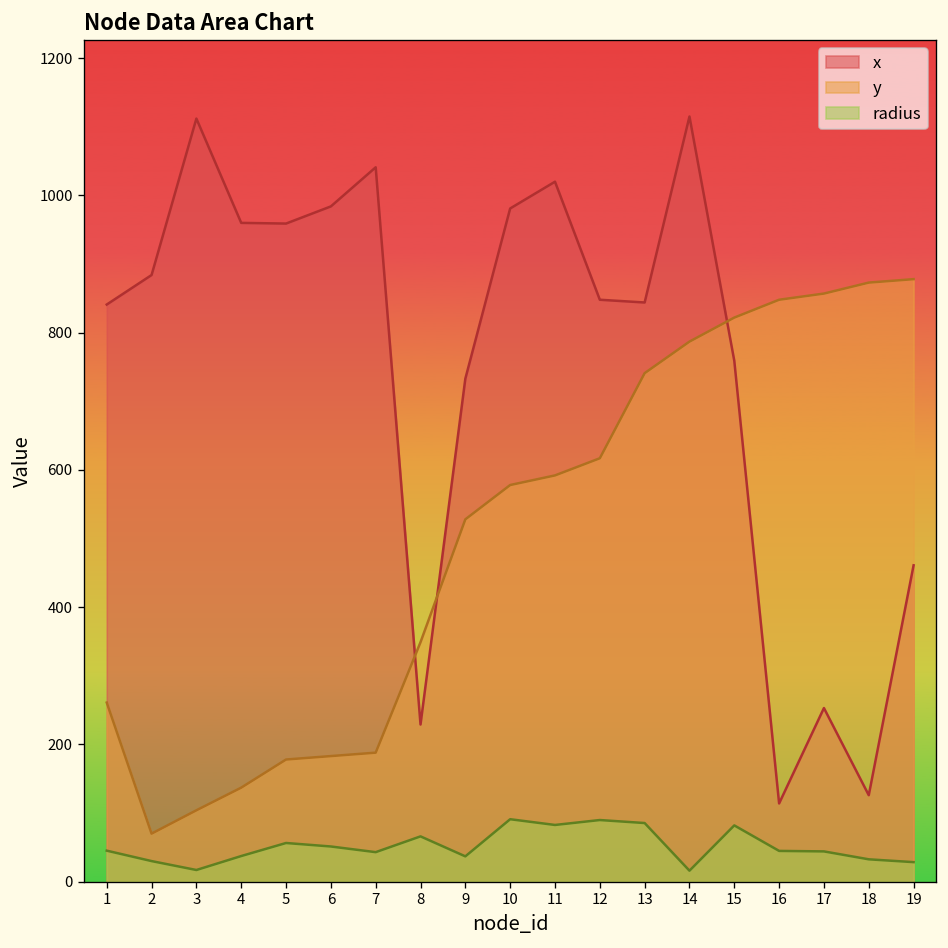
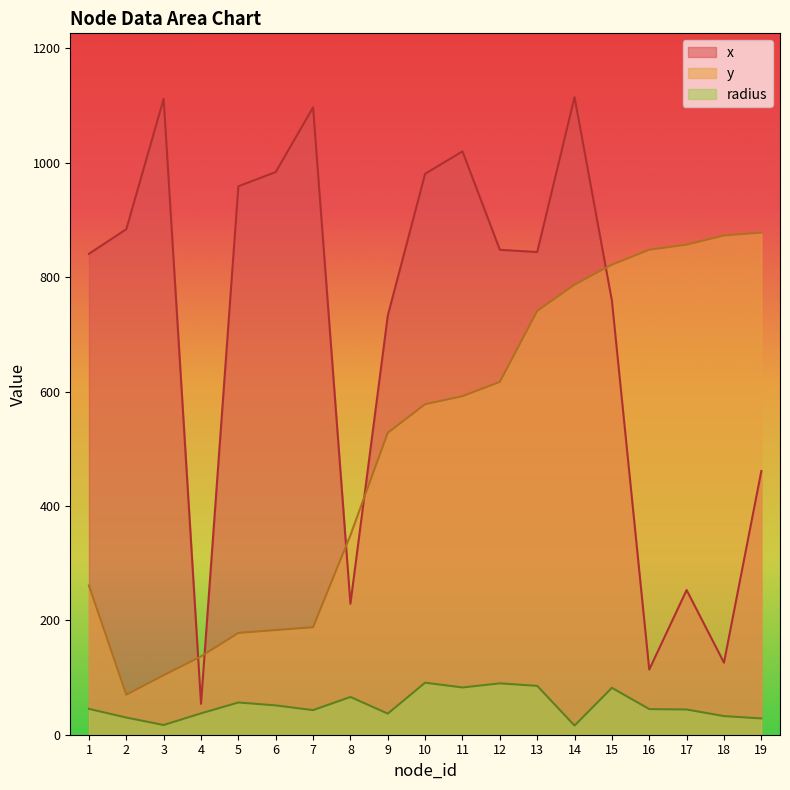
  {
    "x": {
      "1": 840,
      "2": 880,
      "3": 1110,
-     "4": 960,
+     "4": 50,
      "5": 960,
      "6": 980,
-     "7": 1040,
+     "7": 1100,
      "8": 230,
      "9": 730,
      "10": 980,
      "11": 1020,
      "12": 850,
      "13": 840,
      "14": 1120,
      "15": 760,
      "16": 110,
      "17": 250,
      "18": 130,
      "19": 460
    },
    "y": {
      "1": 260,
      "2": 70,
      "3": 100,
      "4": 140,
      "5": 180,
      "6": 180,
      "7": 190,
      "8": 350,
      "9": 530,
      "10": 580,
      "11": 590,
      "12": 620,
      "13": 740,
      "14": 790,
      "15": 820,
      "16": 850,
      "17": 860,
      "18": 870,
      "19": 880
    },
    "radius": {
      "1": 50,
      "2": 30,
      "3": 20,
      "4": 40,
      "5": 60,
      "6": 50,
      "7": 40,
      "8": 70,
      "9": 40,
      "10": 90,
      "11": 80,
      "12": 90,
      "13": 90,
      "14": 20,
      "15": 80,
      "16": 40,
      "17": 40,
      "18": 30,
      "19": 30
    }
  }
